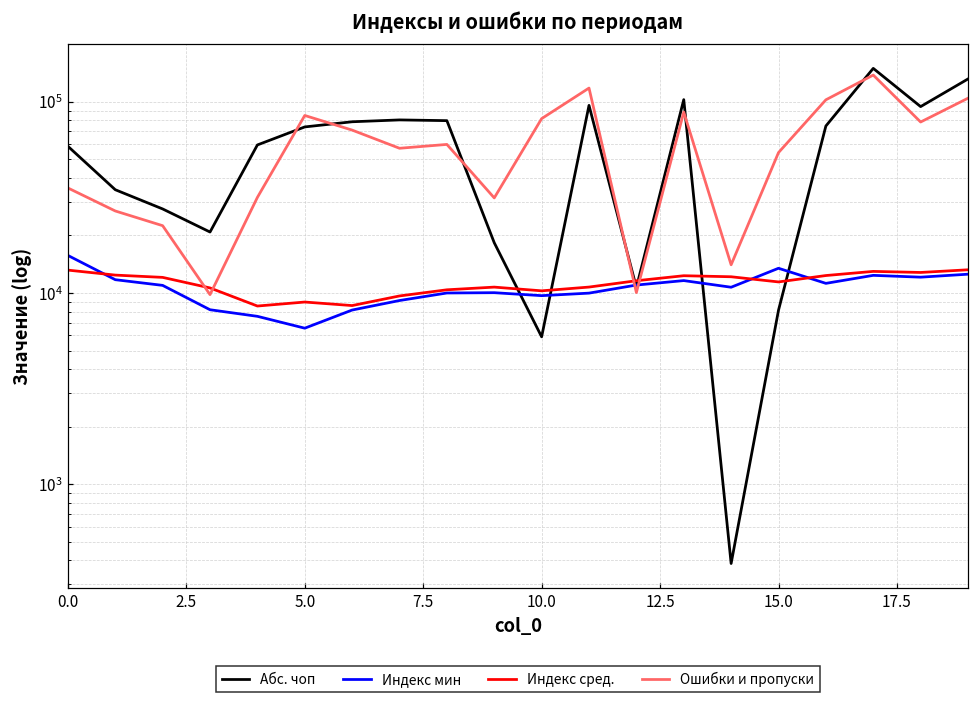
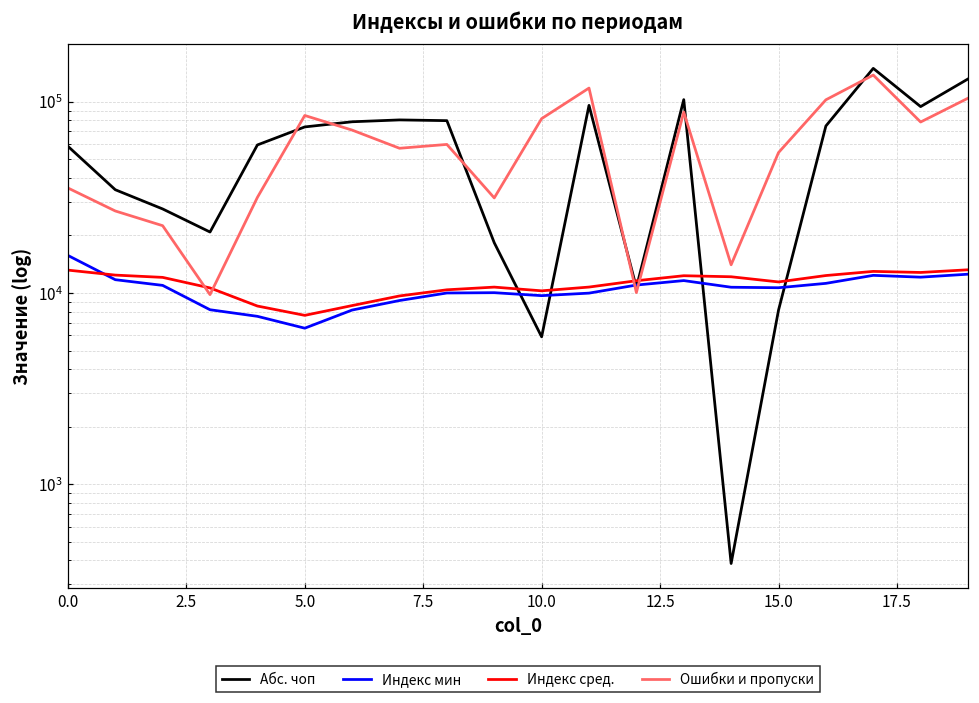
  {
    "Абс. чоп": {
      "0.0": 59000,
      "5.0": 74000,
      "10.0": 5900,
      "15.0": 8000
    },
    "Индекс мин": {
      "0.0": 16000,
      "5.0": 6500,
      "10.0": 10000,
-     "15.0": 13000
+     "15.0": 11000
    },
    "Индекс сред.": {
      "0.0": 13000,
-     "5.0": 9000,
+     "5.0": 8000,
      "10.0": 10000,
      "15.0": 11000
    },
    "Ошибки и пропуски": {
      "0.0": 35000,
      "5.0": 80000,
      "10.0": 80000,
      "15.0": 54000
    }
  }
